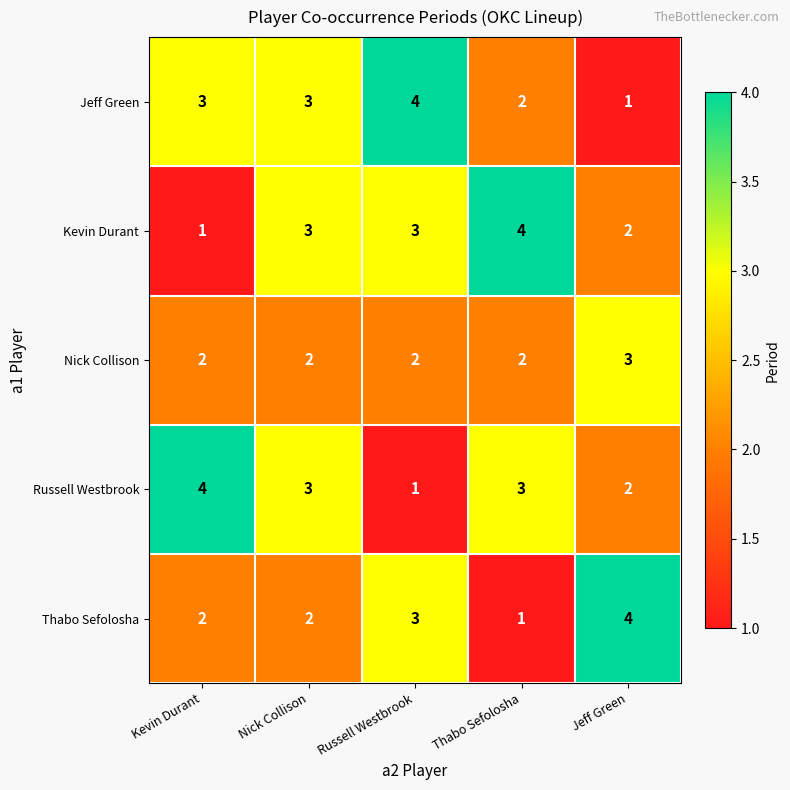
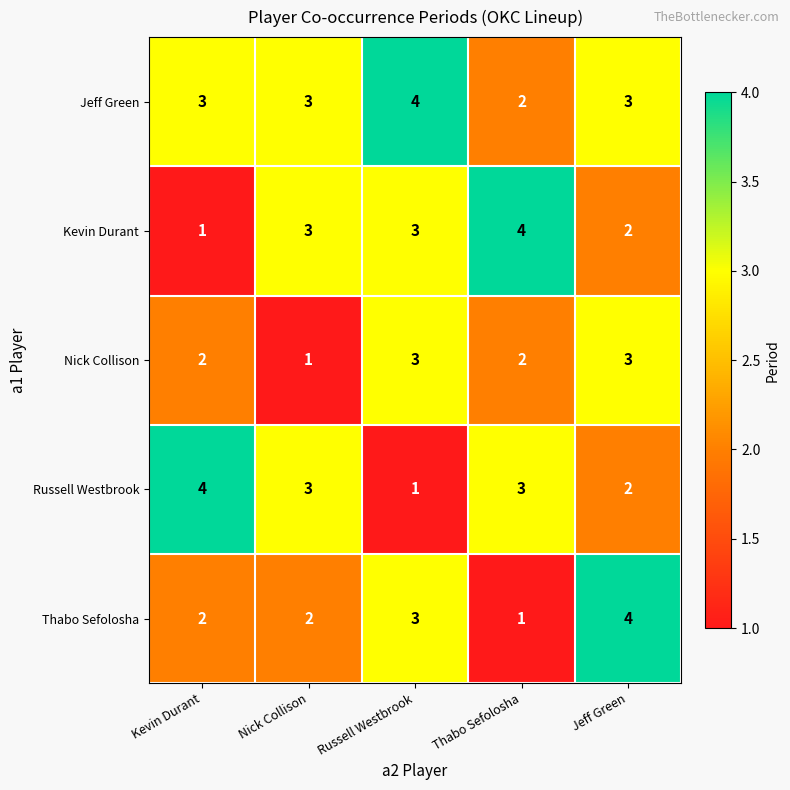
  {
    "Jeff Green": {
      "Kevin Durant": 3,
      "Nick Collison": 3,
      "Russell Westbrook": 4,
      "Thabo Sefolosha": 2,
-     "Jeff Green": 1
+     "Jeff Green": 3
    },
    "Kevin Durant": {
      "Kevin Durant": 1,
      "Nick Collison": 3,
      "Russell Westbrook": 3,
      "Thabo Sefolosha": 4,
      "Jeff Green": 2
    },
    "Nick Collison": {
      "Kevin Durant": 2,
-     "Nick Collison": 2,
-     "Russell Westbrook": 2,
+     "Nick Collison": 1,
+     "Russell Westbrook": 3,
      "Thabo Sefolosha": 2,
      "Jeff Green": 3
    },
    "Russell Westbrook": {
      "Kevin Durant": 4,
      "Nick Collison": 3,
      "Russell Westbrook": 1,
      "Thabo Sefolosha": 3,
      "Jeff Green": 2
    },
    "Thabo Sefolosha": {
      "Kevin Durant": 2,
      "Nick Collison": 2,
      "Russell Westbrook": 3,
      "Thabo Sefolosha": 1,
      "Jeff Green": 4
    }
  }
